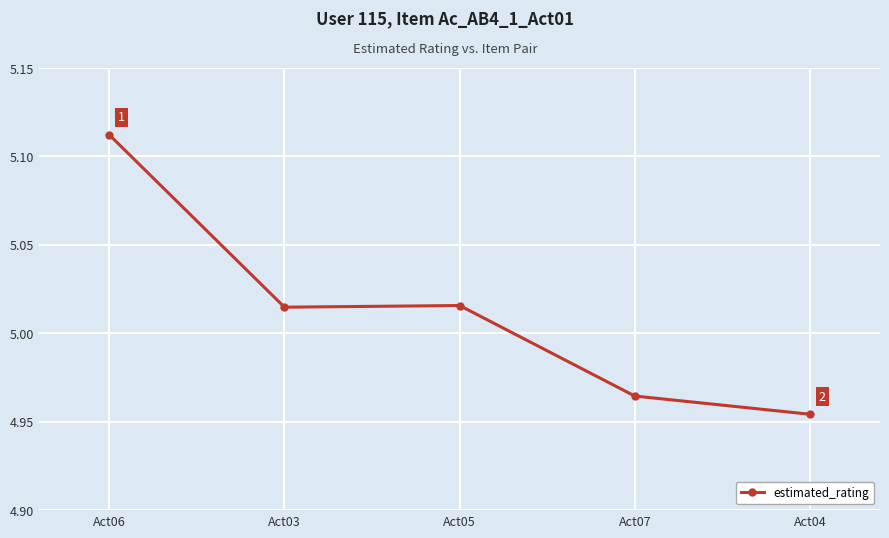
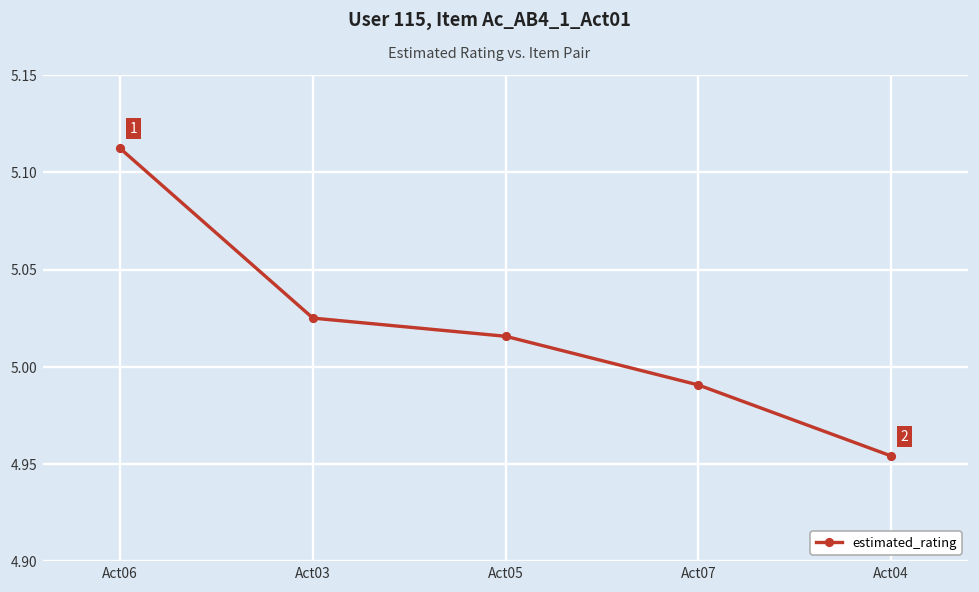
  {
-   "Act03": 5.015,
+   "Act03": 5.025,
    "Act05": 5.016,
-   "Act07": 4.965
+   "Act07": 4.991
  }
